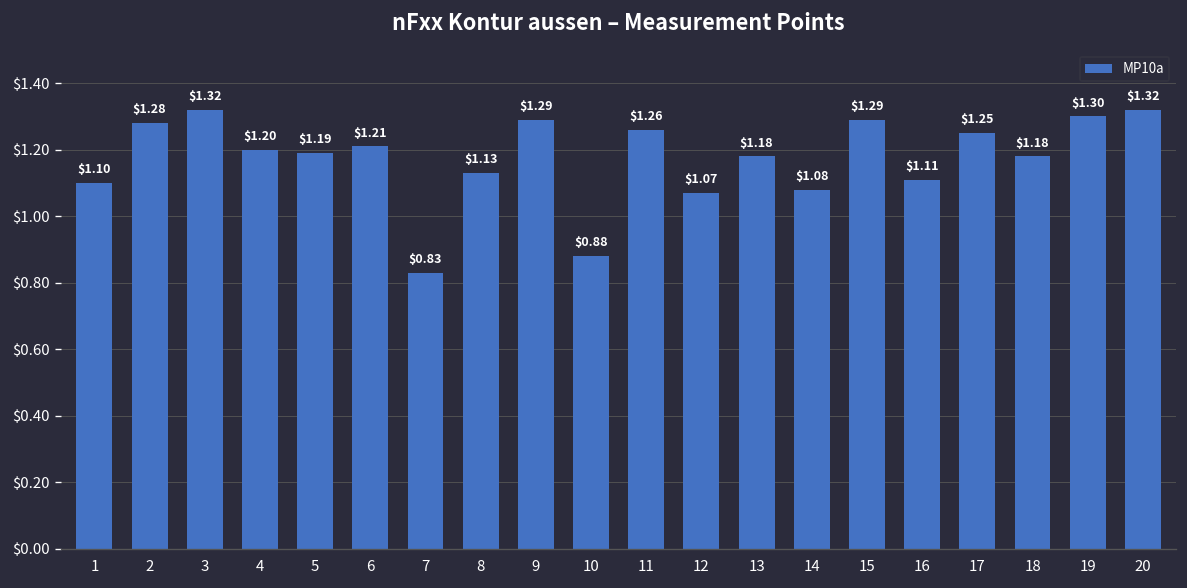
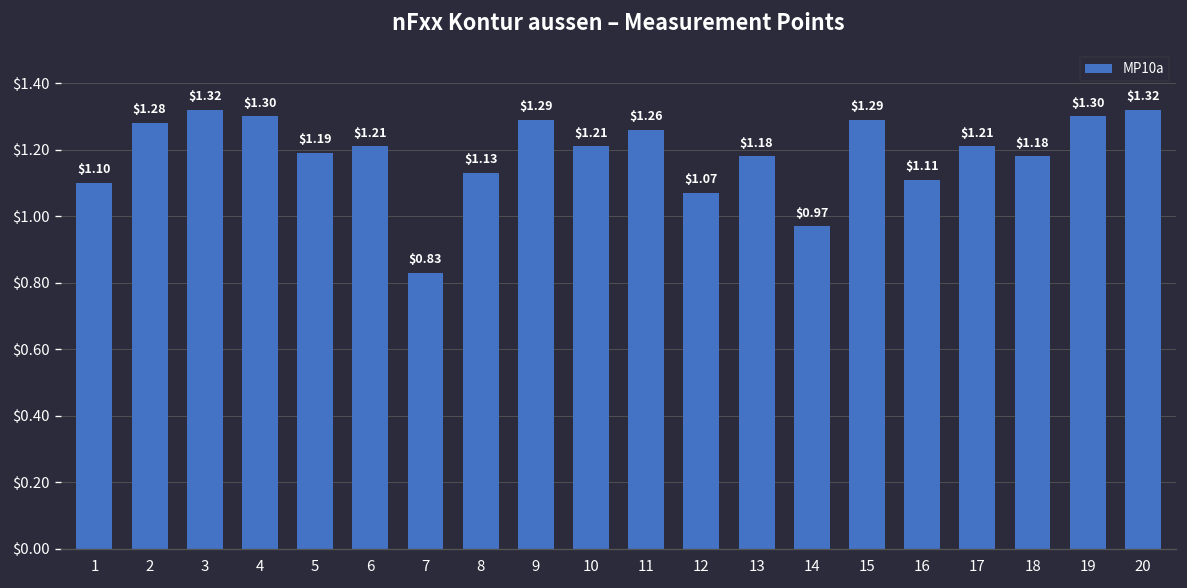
  {
    "1": "$1.10",
    "2": "$1.28",
    "3": "$1.32",
-   "4": "$1.20",
+   "4": "$1.30",
    "5": "$1.19",
    "6": "$1.21",
    "7": "$0.83",
    "8": "$1.13",
    "9": "$1.29",
-   "10": "$0.88",
+   "10": "$1.21",
    "11": "$1.26",
    "12": "$1.07",
    "13": "$1.18",
-   "14": "$1.08",
+   "14": "$0.97",
    "15": "$1.29",
    "16": "$1.11",
-   "17": "$1.25",
+   "17": "$1.21",
    "18": "$1.18",
    "19": "$1.30",
    "20": "$1.32"
  }
